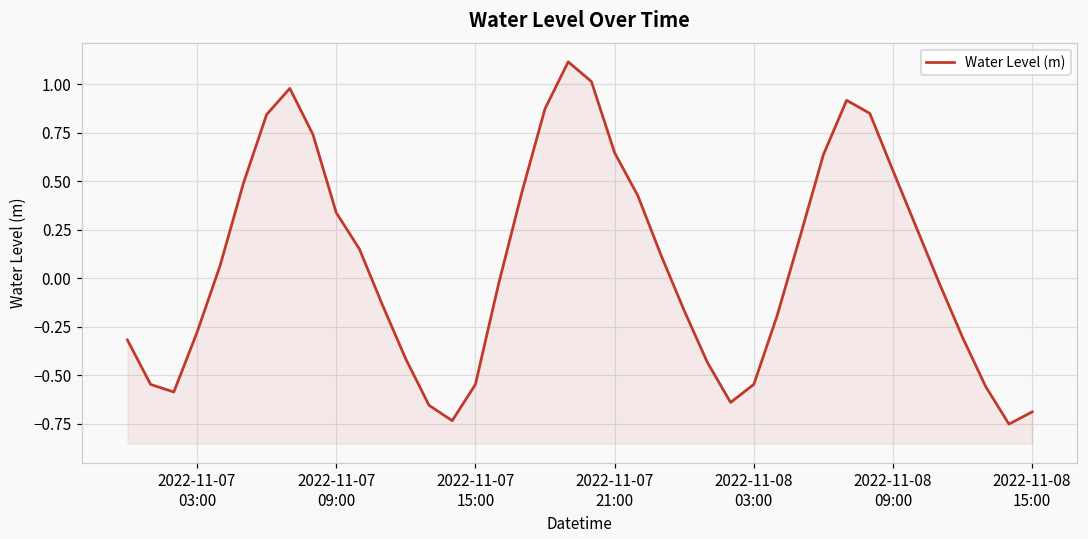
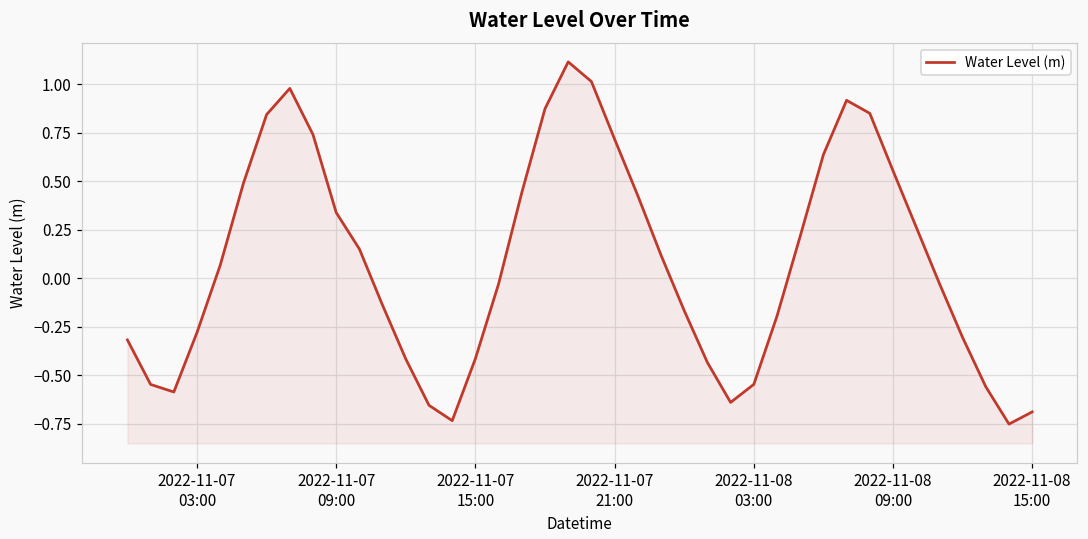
  {
    "2022-11-07 03:00": -0.28,
    "2022-11-07 09:00": 0.34,
-   "2022-11-07 15:00": -0.55,
-   "2022-11-07 21:00": 0.65,
+   "2022-11-07 15:00": -0.41,
+   "2022-11-07 21:00": 0.72,
    "2022-11-08 03:00": -0.55,
    "2022-11-08 09:00": 0.55,
    "2022-11-08 15:00": -0.69
  }
